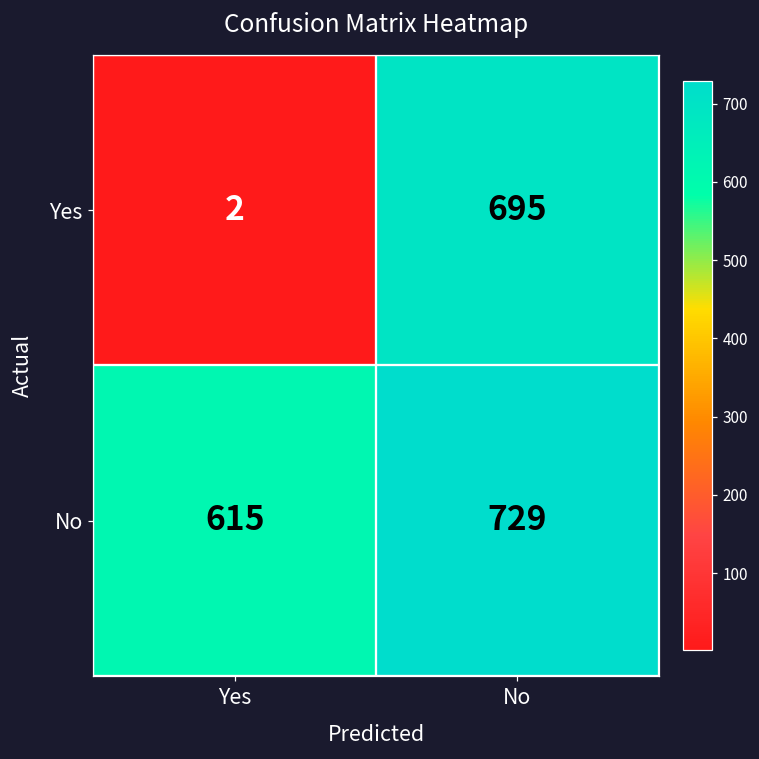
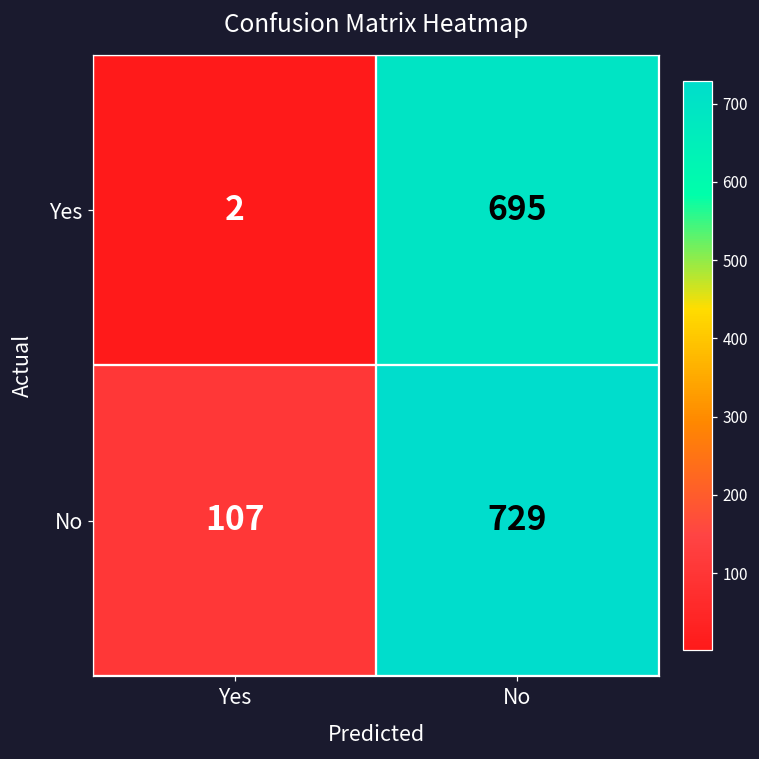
  {
    "Yes": {
      "Yes": 2,
      "No": 695
    },
    "No": {
-     "Yes": 615,
+     "Yes": 107,
      "No": 729
    }
  }
